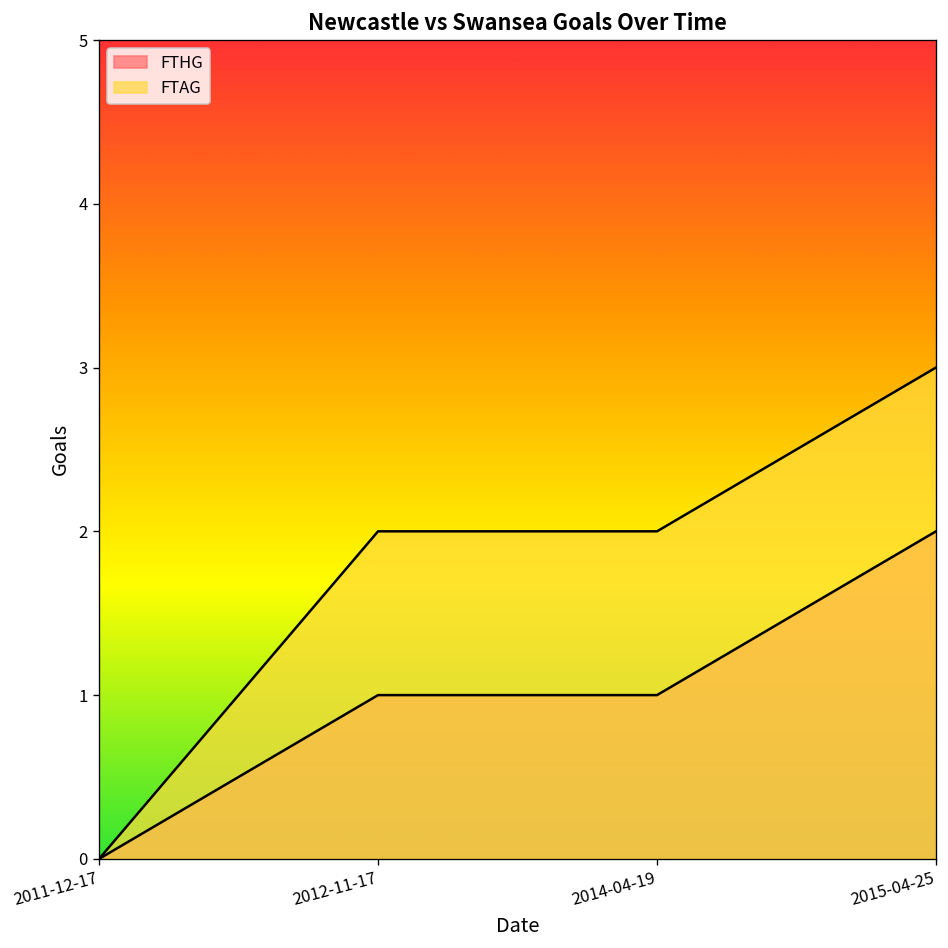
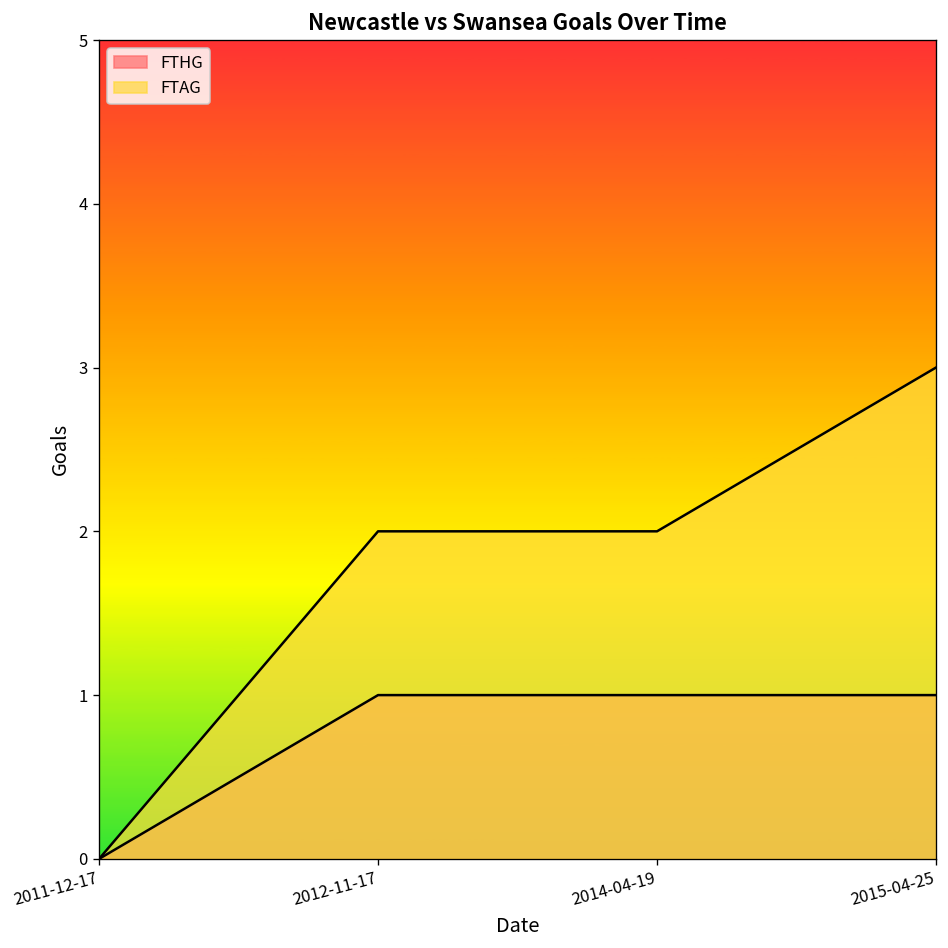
  {
    "FTHG": {
      "2012-11-17": 1,
      "2014-04-19": 1,
-     "2015-04-25": 2
+     "2015-04-25": 1
    },
    "FTAG": {
      "2012-11-17": 2,
      "2014-04-19": 2,
      "2015-04-25": 3
    }
  }
